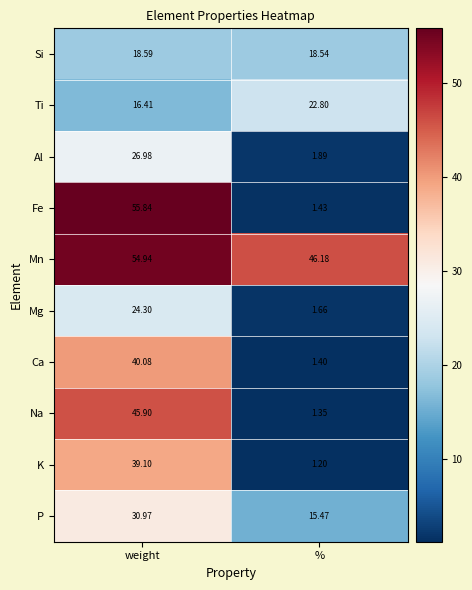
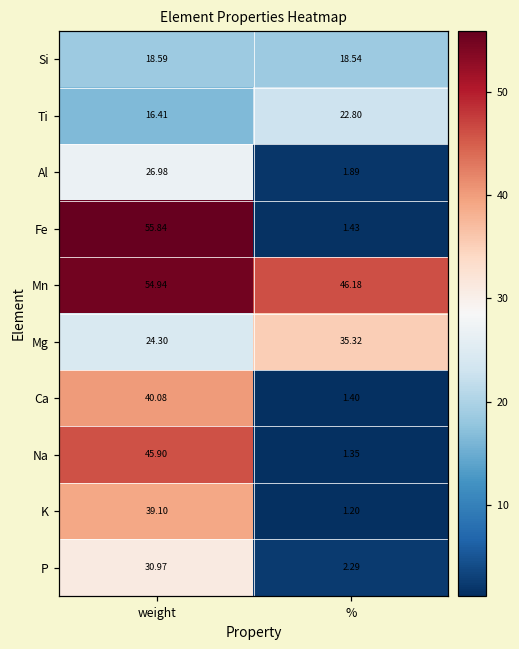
  {
    "Si": {
      "weight": 18.59,
      "%": 18.54
    },
    "Ti": {
      "weight": 16.41,
      "%": 22.80
    },
    "Al": {
      "weight": 26.98,
      "%": 1.89
    },
    "Fe": {
      "weight": 55.84,
      "%": 1.43
    },
    "Mn": {
      "weight": 54.94,
      "%": 46.18
    },
    "Mg": {
      "weight": 24.30,
-     "%": 1.66
+     "%": 35.32
    },
    "Ca": {
      "weight": 40.08,
      "%": 1.40
    },
    "Na": {
      "weight": 45.90,
      "%": 1.35
    },
    "K": {
      "weight": 39.10,
      "%": 1.20
    },
    "P": {
      "weight": 30.97,
-     "%": 15.47
+     "%": 2.29
    }
  }
